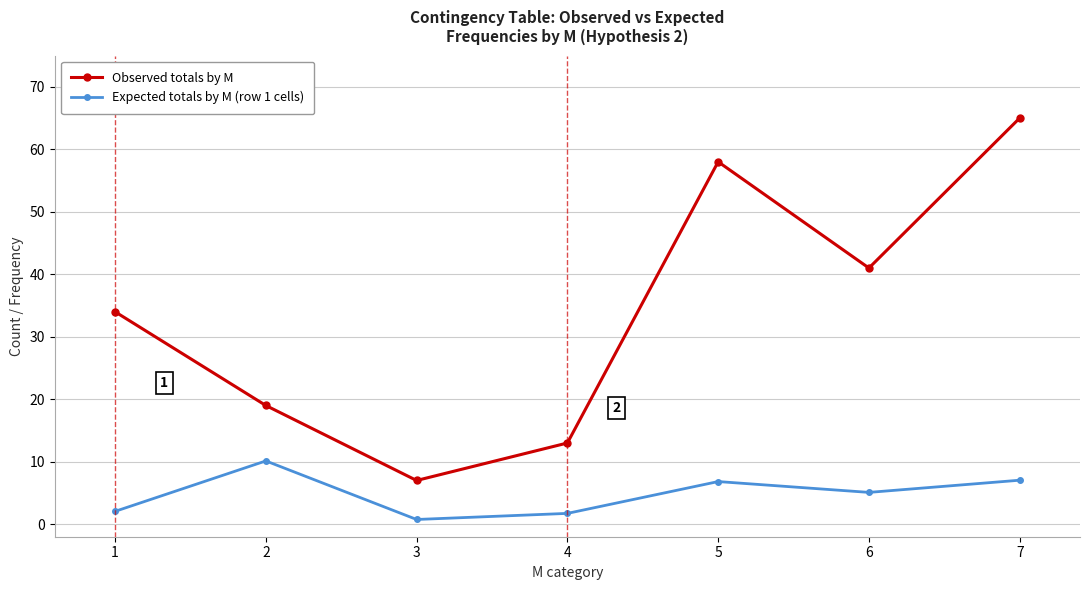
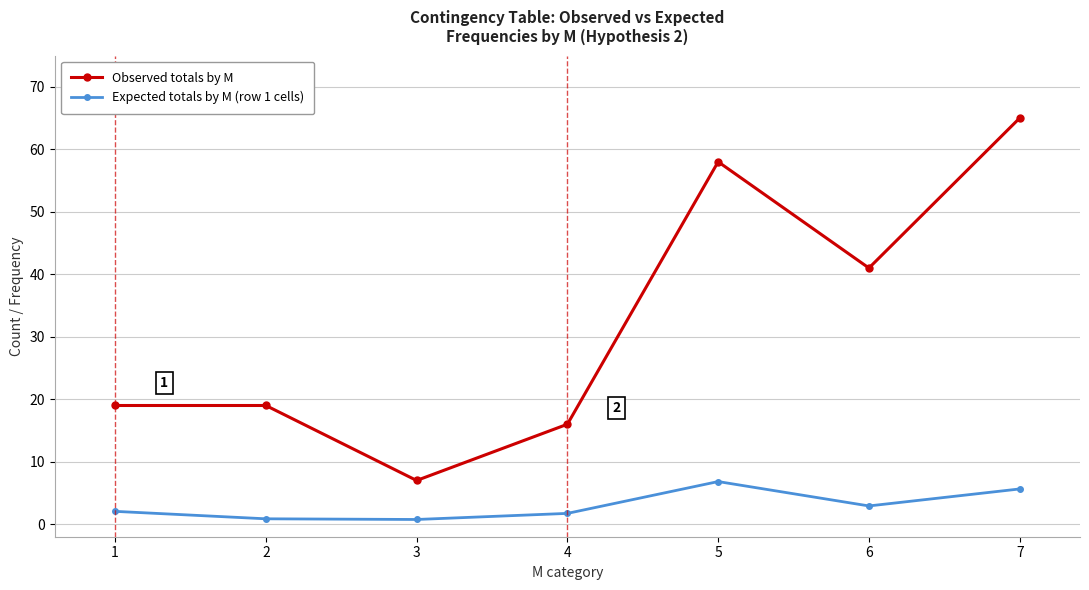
  {
    "Observed totals by M": {
-     "1": 34,
+     "1": 19,
      "2": 19,
      "3": 7,
-     "4": 13,
+     "4": 16,
      "5": 58,
      "6": 41,
      "7": 65
    },
    "Expected totals by M (row 1 cells)": {
      "1": 2,
-     "2": 10,
+     "2": 1,
      "3": 1,
      "4": 2,
      "5": 7,
-     "6": 5,
-     "7": 7
+     "6": 3,
+     "7": 6
    }
  }
